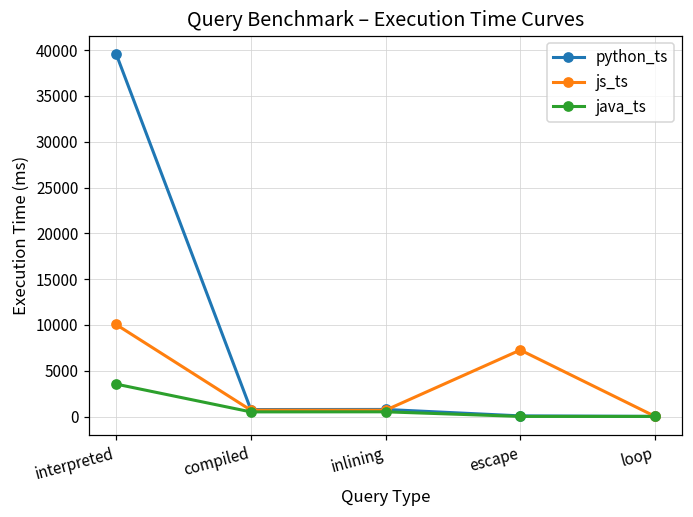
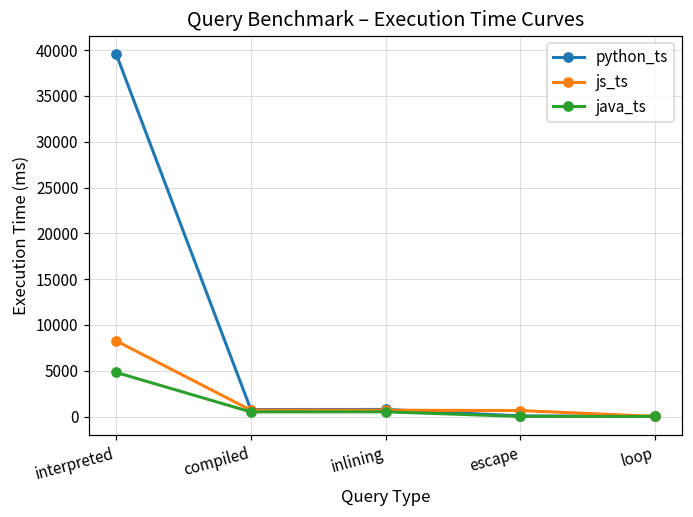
  {
    "python_ts": {
      "interpreted": 40000
    },
    "js_ts": {
-     "interpreted": 10000,
-     "escape": 7000
+     "interpreted": 8000,
+     "escape": 1000
    },
    "java_ts": {
-     "interpreted": 4000
+     "interpreted": 5000
    }
  }
